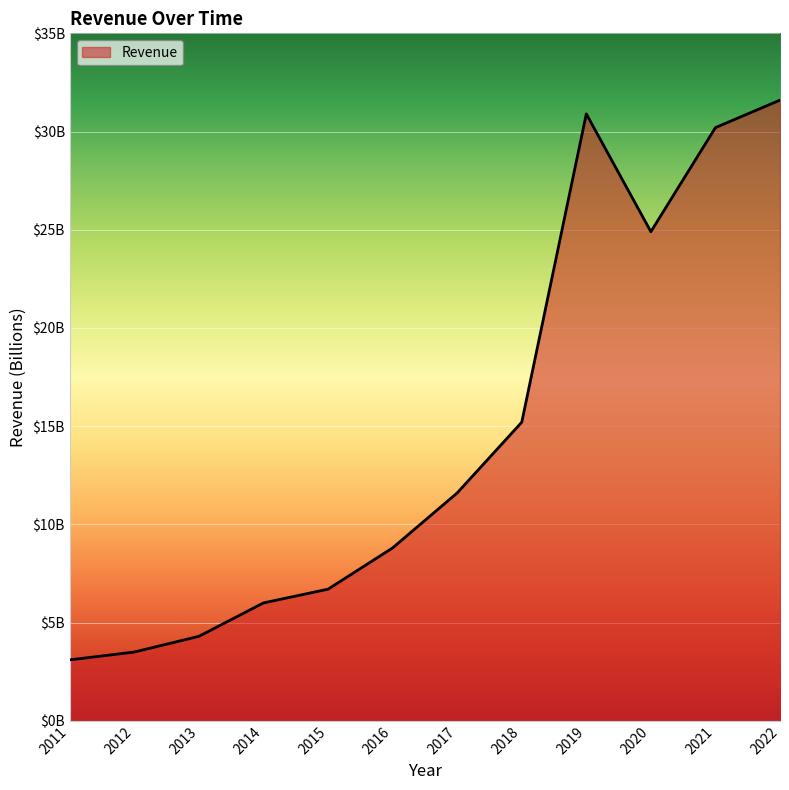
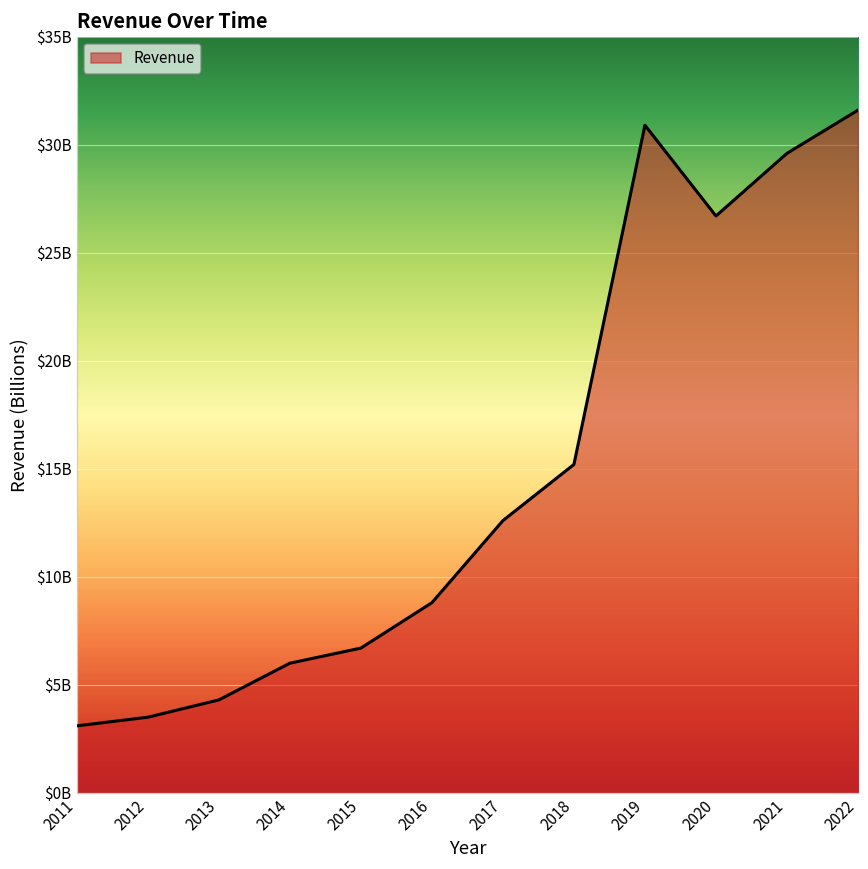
  {
    "2011": "$3100000000",
    "2012": "$3500000000",
    "2013": "$4300000000",
    "2014": "$6000000000",
    "2015": "$6700000000",
    "2016": "$8800000000",
-   "2017": "$11600000000",
+   "2017": "$12600000000",
    "2018": "$15200000000",
    "2019": "$30900000000",
-   "2020": "$24900000000",
-   "2021": "$30200000000",
+   "2020": "$26700000000",
+   "2021": "$29600000000",
    "2022": "$31600000000"
  }
